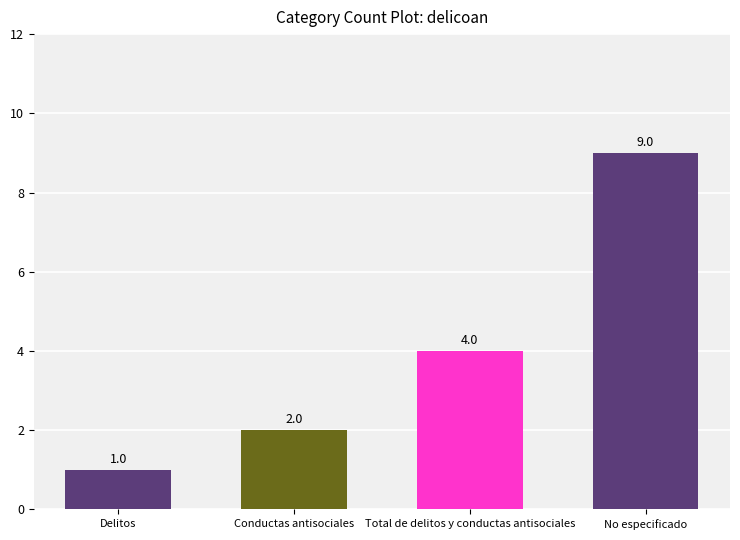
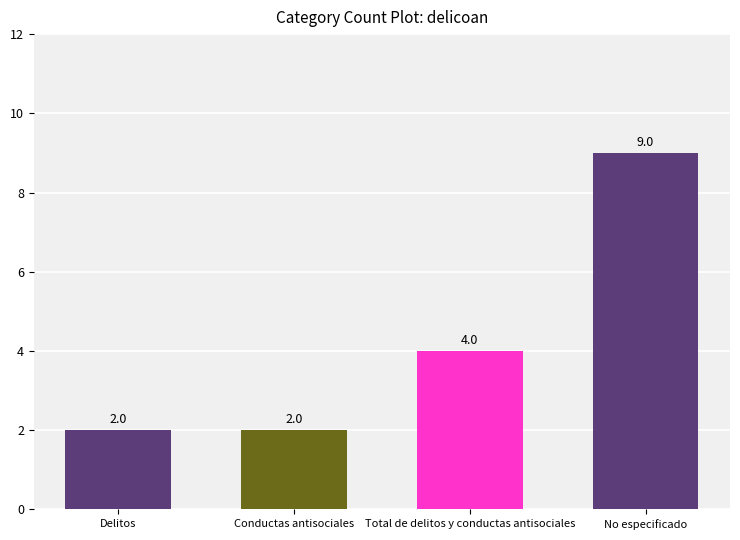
  {
-   "Delitos": 1.0,
+   "Delitos": 2.0,
    "Conductas antisociales": 2.0,
    "Total de delitos y conductas antisociales": 4.0,
    "No especificado": 9.0
  }
